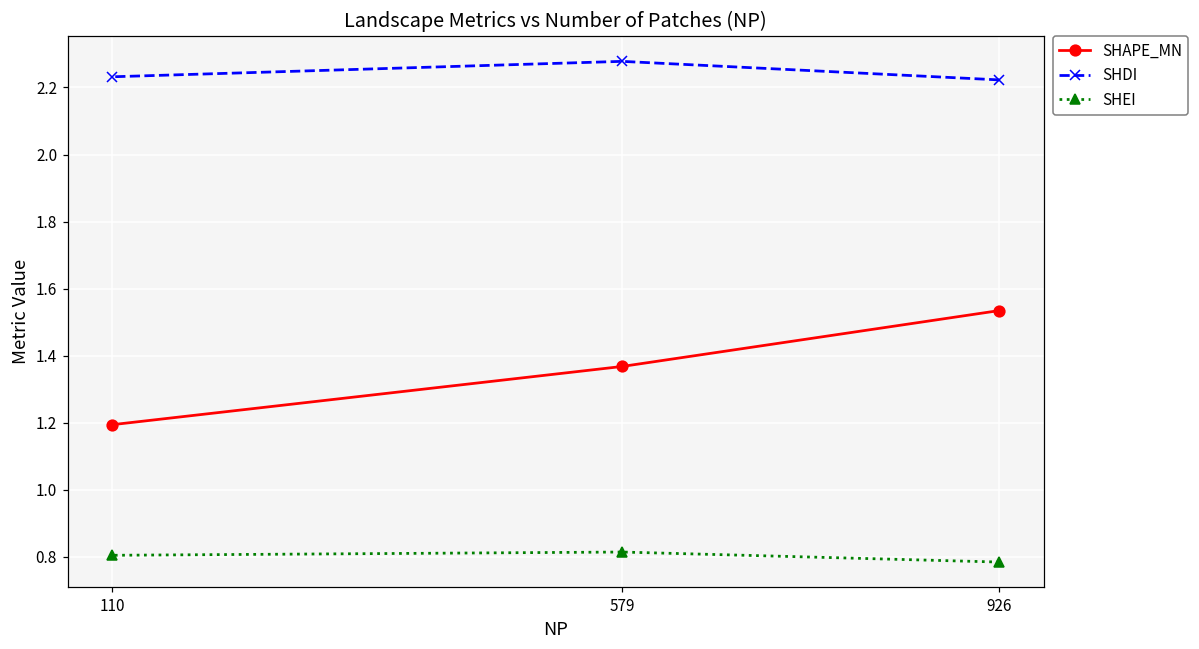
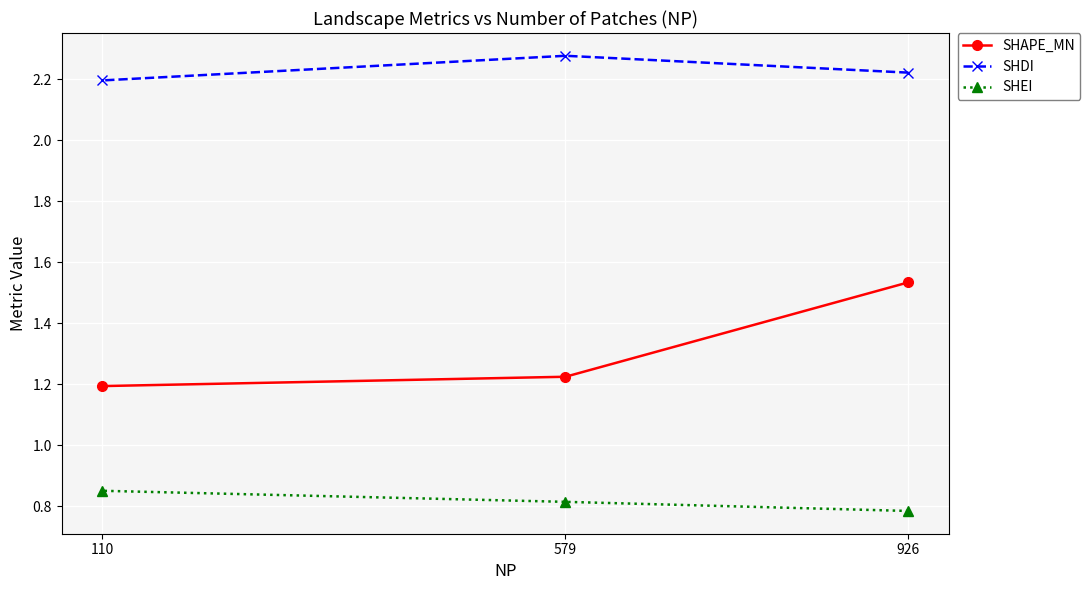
  {
    "SHAPE_MN": {
      "110": 1.19,
-     "579": 1.37,
+     "579": 1.23,
      "926": 1.53
    },
    "SHDI": {
-     "110": 2.23,
+     "110": 2.20,
      "579": 2.28,
      "926": 2.22
    },
    "SHEI": {
-     "110": 0.81,
+     "110": 0.85,
      "579": 0.81,
      "926": 0.78
    }
  }
